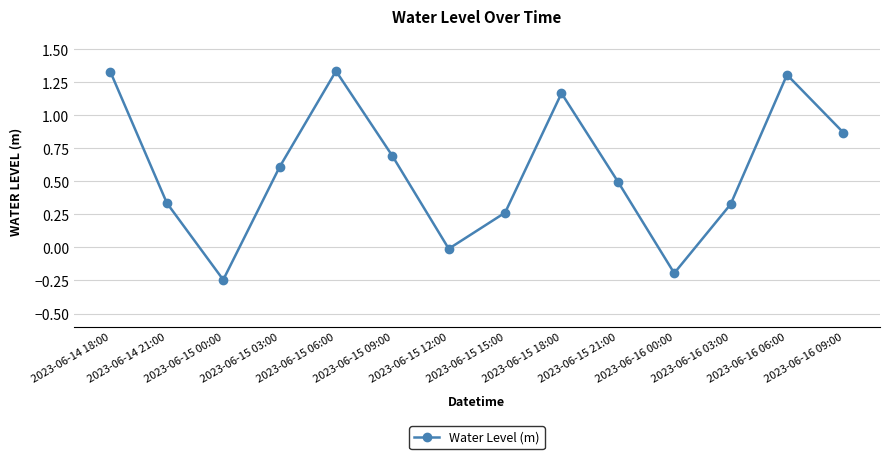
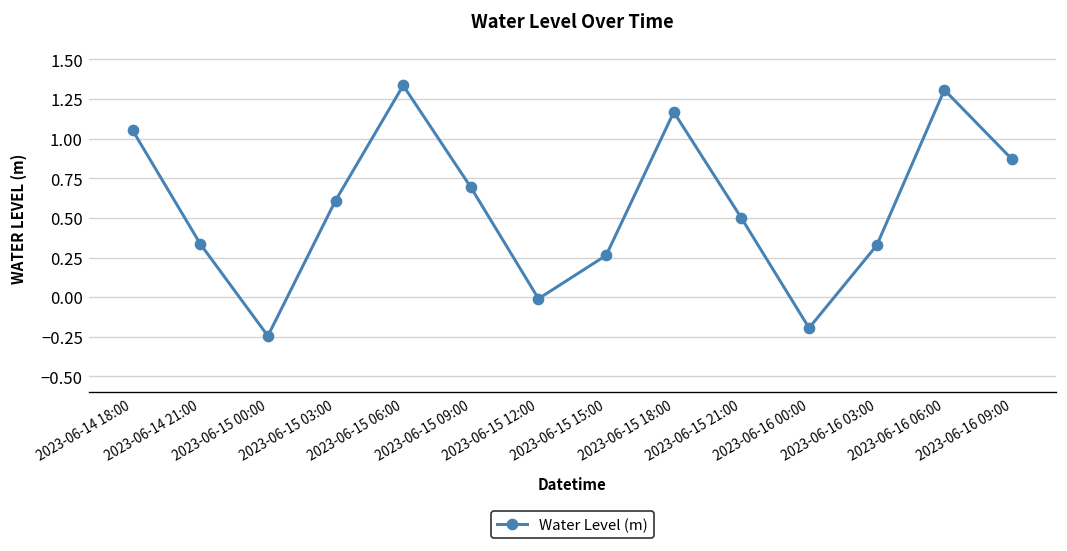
  {
-   "2023-06-14 18:00": 1.33,
+   "2023-06-14 18:00": 1.05,
    "2023-06-14 21:00": 0.34,
    "2023-06-15 00:00": -0.24,
    "2023-06-15 03:00": 0.61,
    "2023-06-15 06:00": 1.34,
    "2023-06-15 09:00": 0.69,
    "2023-06-15 12:00": -0.01,
    "2023-06-15 15:00": 0.26,
    "2023-06-15 18:00": 1.17,
    "2023-06-15 21:00": 0.50,
    "2023-06-16 00:00": -0.19,
    "2023-06-16 03:00": 0.33,
    "2023-06-16 06:00": 1.31,
    "2023-06-16 09:00": 0.87
  }
